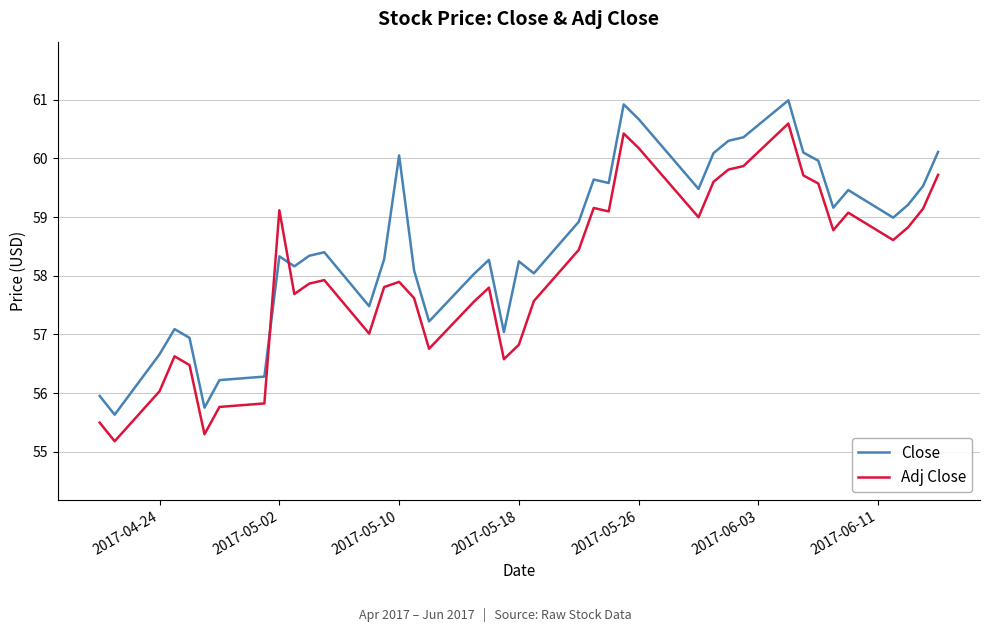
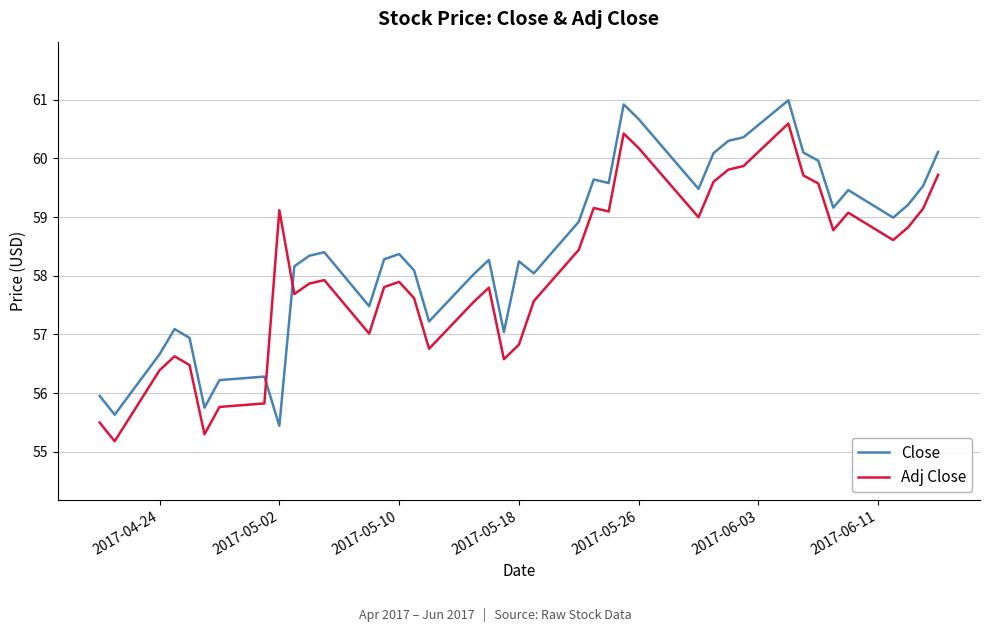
  {
    "Close": {
      "2017-04-24": 56.7,
-     "2017-05-02": 58.3,
-     "2017-05-10": 60.1,
+     "2017-05-02": 55.4,
+     "2017-05-10": 58.4,
      "2017-05-18": 58.2,
      "2017-05-26": 60.7
    },
    "Adj Close": {
-     "2017-04-24": 56.0,
+     "2017-04-24": 56.4,
      "2017-05-02": 59.1,
      "2017-05-10": 57.9,
      "2017-05-18": 56.8,
      "2017-05-26": 60.2
    }
  }
